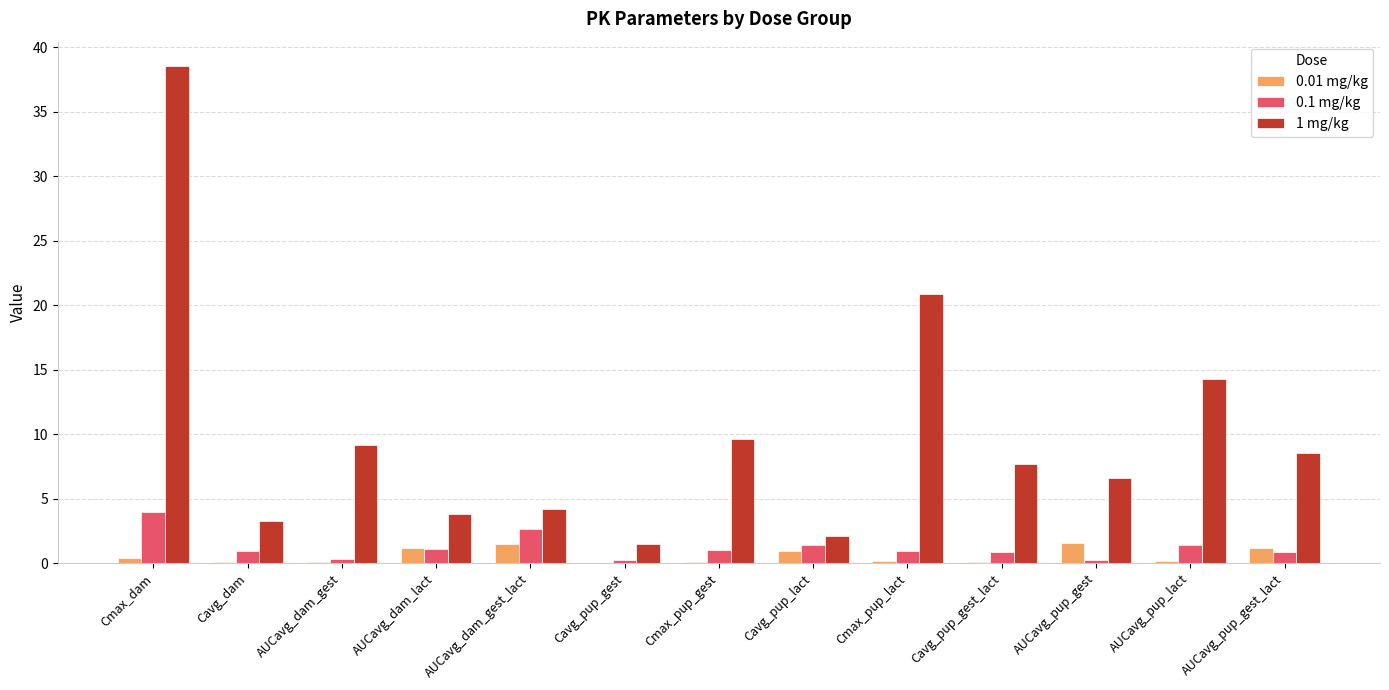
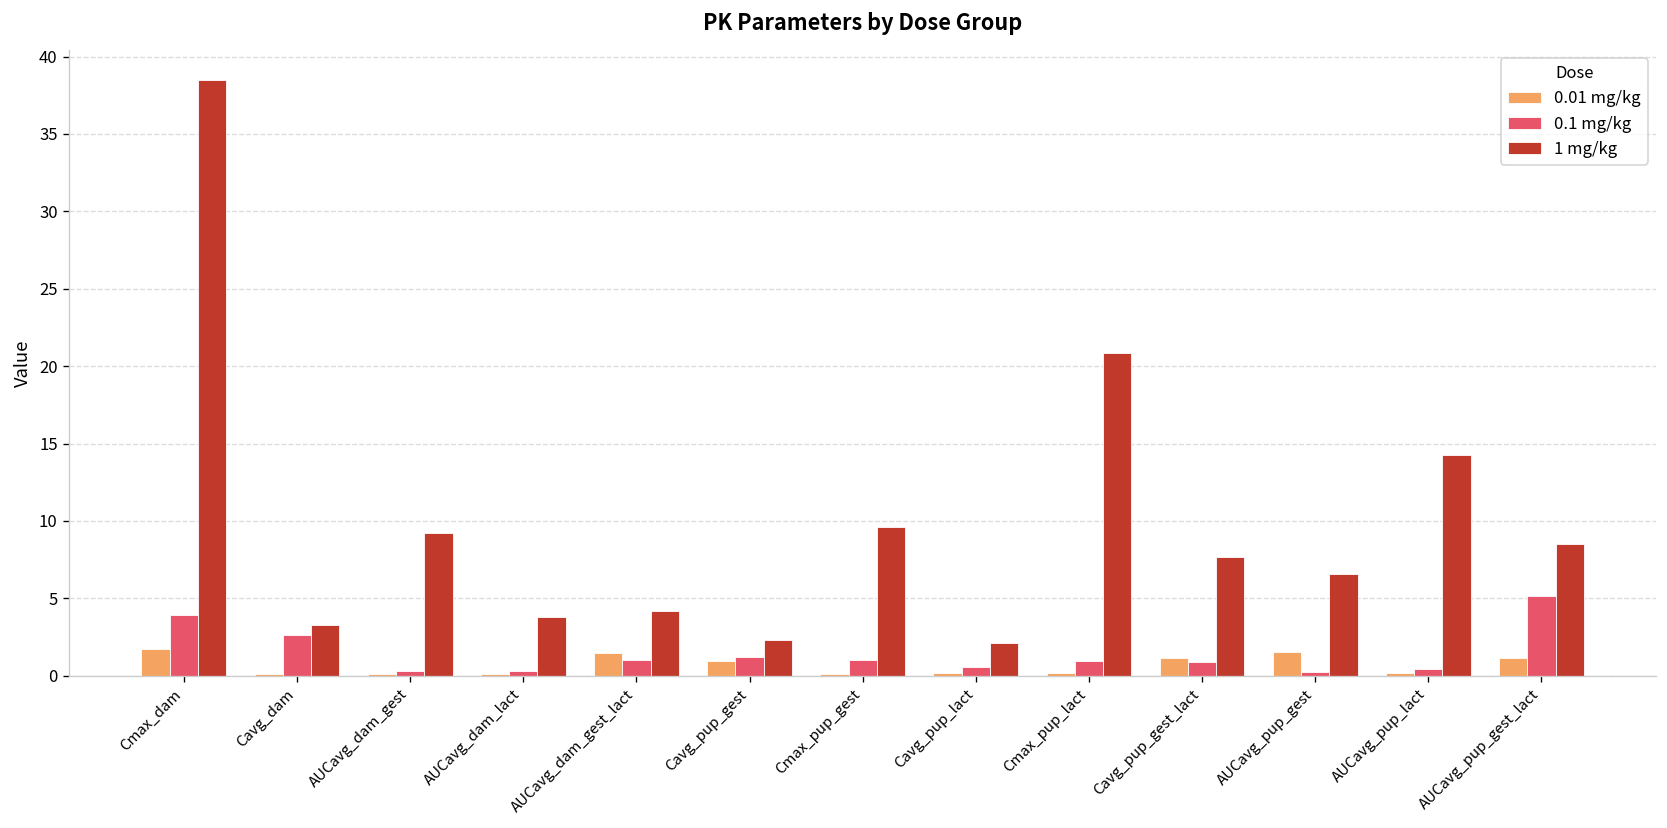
  {
    "0.01 mg/kg": {
-     "Cmax_dam": 0.4,
-     "AUCavg_dam_lact": 1.2,
+     "Cmax_dam": 1.7,
+     "AUCavg_dam_lact": 0.1,
      "AUCavg_dam_gest_lact": 1.5,
-     "Cavg_pup_gest": 0.0,
-     "Cavg_pup_lact": 0.9,
-     "Cavg_pup_gest_lact": 0.1,
+     "Cavg_pup_gest": 1.0,
+     "Cavg_pup_lact": 0.1,
+     "Cavg_pup_gest_lact": 1.2,
      "AUCavg_pup_gest": 1.5,
      "AUCavg_pup_gest_lact": 1.2
    },
    "0.1 mg/kg": {
      "Cmax_dam": 3.9,
-     "Cavg_dam": 0.9,
+     "Cavg_dam": 2.6,
      "AUCavg_dam_gest": 0.3,
-     "AUCavg_dam_lact": 1.1,
-     "AUCavg_dam_gest_lact": 2.6,
-     "Cavg_pup_gest": 0.2,
+     "AUCavg_dam_lact": 0.3,
+     "AUCavg_dam_gest_lact": 1.0,
+     "Cavg_pup_gest": 1.2,
      "Cmax_pup_gest": 1.0,
-     "Cavg_pup_lact": 1.4,
+     "Cavg_pup_lact": 0.5,
      "Cmax_pup_lact": 1.0,
      "Cavg_pup_gest_lact": 0.9,
      "AUCavg_pup_gest": 0.2,
-     "AUCavg_pup_lact": 1.4,
-     "AUCavg_pup_gest_lact": 0.9
+     "AUCavg_pup_lact": 0.4,
+     "AUCavg_pup_gest_lact": 5.2
    },
    "1 mg/kg": {
      "Cmax_dam": 38.5,
      "Cavg_dam": 3.3,
      "AUCavg_dam_gest": 9.2,
      "AUCavg_dam_lact": 3.8,
      "AUCavg_dam_gest_lact": 4.2,
-     "Cavg_pup_gest": 1.5,
+     "Cavg_pup_gest": 2.3,
      "Cmax_pup_gest": 9.6,
      "Cavg_pup_lact": 2.1,
      "Cmax_pup_lact": 20.8,
      "Cavg_pup_gest_lact": 7.6,
      "AUCavg_pup_gest": 6.6,
      "AUCavg_pup_lact": 14.3,
      "AUCavg_pup_gest_lact": 8.5
    }
  }
